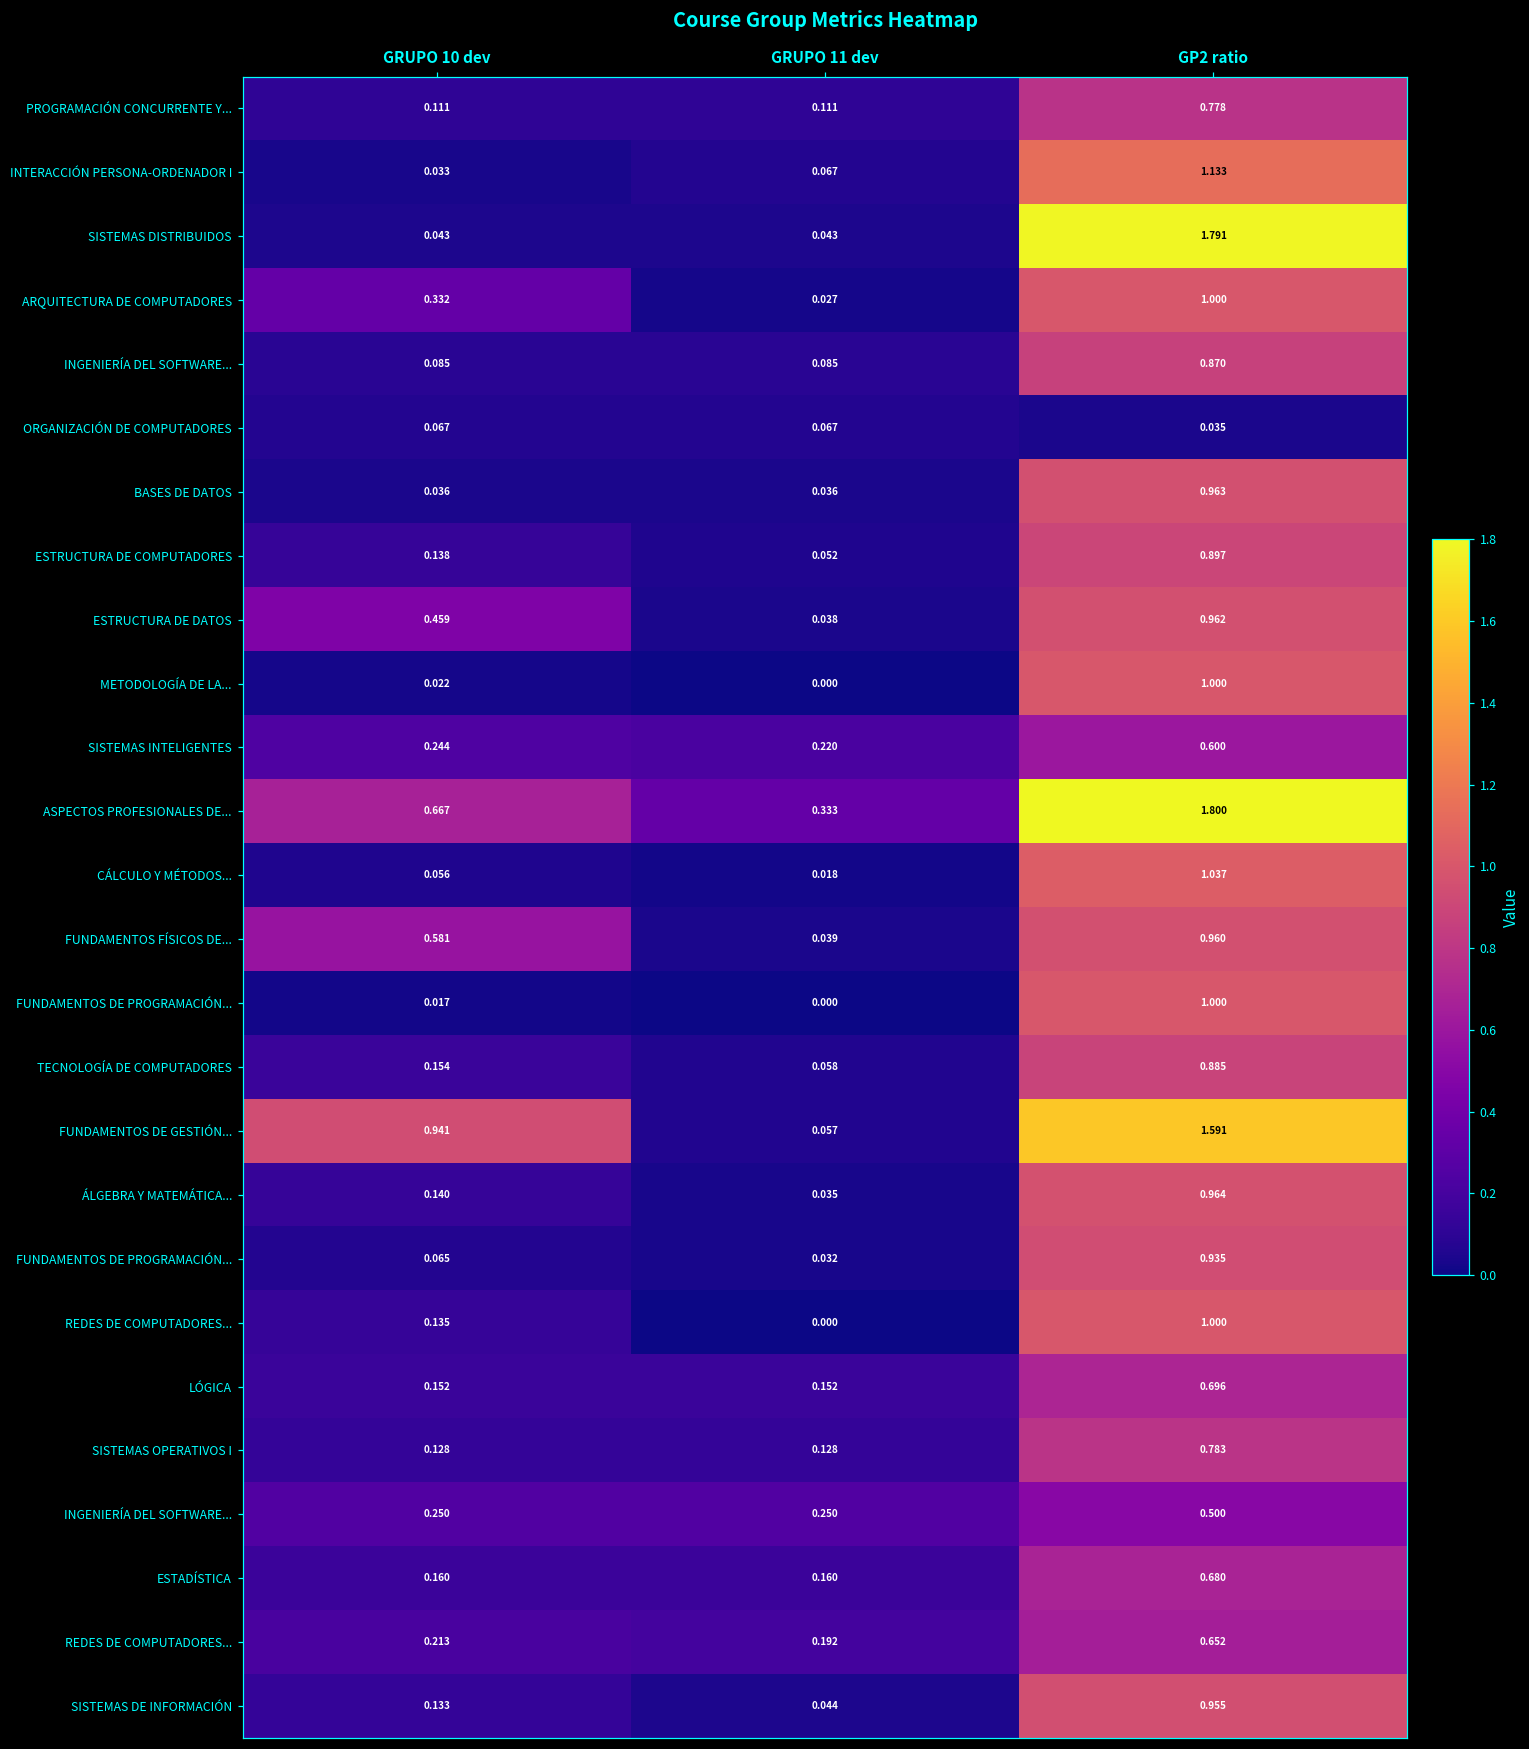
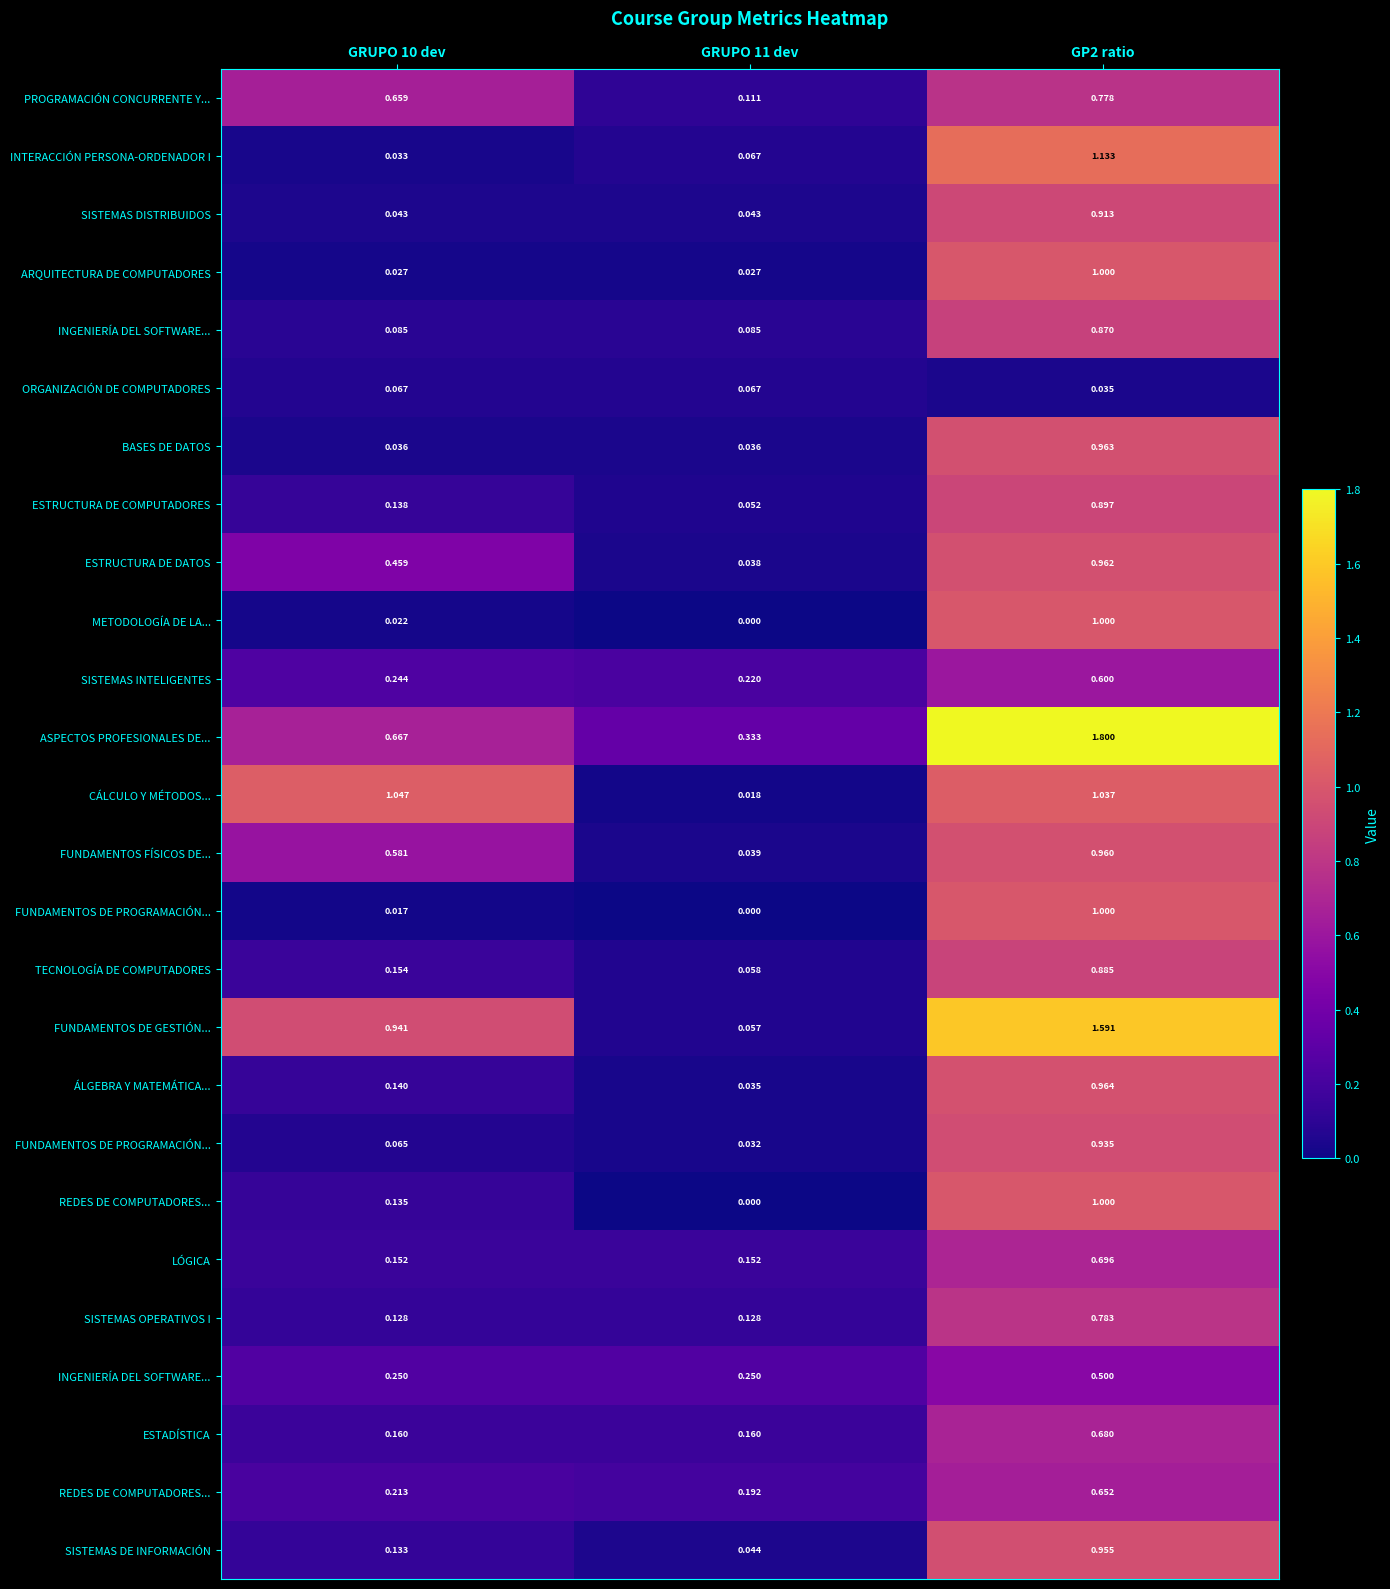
  {
    "PROGRAMACIÓN CONCURRENTE Y...": {
-     "GRUPO 10 dev": 0.111,
+     "GRUPO 10 dev": 0.659,
      "GRUPO 11 dev": 0.111,
      "GP2 ratio": 0.778
    },
    "INTERACCIÓN PERSONA-ORDENADOR I": {
      "GRUPO 10 dev": 0.033,
      "GRUPO 11 dev": 0.067,
      "GP2 ratio": 1.133
    },
    "SISTEMAS DISTRIBUIDOS": {
      "GRUPO 10 dev": 0.043,
      "GRUPO 11 dev": 0.043,
-     "GP2 ratio": 1.791
+     "GP2 ratio": 0.913
    },
    "ARQUITECTURA DE COMPUTADORES": {
-     "GRUPO 10 dev": 0.332,
+     "GRUPO 10 dev": 0.027,
      "GRUPO 11 dev": 0.027,
      "GP2 ratio": 1.000
    },
    "ORGANIZACIÓN DE COMPUTADORES": {
      "GRUPO 10 dev": 0.067,
      "GRUPO 11 dev": 0.067,
      "GP2 ratio": 0.035
    },
    "BASES DE DATOS": {
      "GRUPO 10 dev": 0.036,
      "GRUPO 11 dev": 0.036,
      "GP2 ratio": 0.963
    },
    "ESTRUCTURA DE COMPUTADORES": {
      "GRUPO 10 dev": 0.138,
      "GRUPO 11 dev": 0.052,
      "GP2 ratio": 0.897
    },
    "ESTRUCTURA DE DATOS": {
      "GRUPO 10 dev": 0.459,
      "GRUPO 11 dev": 0.038,
      "GP2 ratio": 0.962
    },
    "METODOLOGÍA DE LA...": {
      "GRUPO 10 dev": 0.022,
      "GRUPO 11 dev": 0.000,
      "GP2 ratio": 1.000
    },
    "SISTEMAS INTELIGENTES": {
      "GRUPO 10 dev": 0.244,
      "GRUPO 11 dev": 0.220,
      "GP2 ratio": 0.600
    },
    "ASPECTOS PROFESIONALES DE...": {
      "GRUPO 10 dev": 0.667,
      "GRUPO 11 dev": 0.333,
      "GP2 ratio": 1.800
    },
    "CÁLCULO Y MÉTODOS...": {
-     "GRUPO 10 dev": 0.056,
+     "GRUPO 10 dev": 1.047,
      "GRUPO 11 dev": 0.018,
      "GP2 ratio": 1.037
    },
    "FUNDAMENTOS FÍSICOS DE...": {
      "GRUPO 10 dev": 0.581,
      "GRUPO 11 dev": 0.039,
      "GP2 ratio": 0.960
    },
    "TECNOLOGÍA DE COMPUTADORES": {
      "GRUPO 10 dev": 0.154,
      "GRUPO 11 dev": 0.058,
      "GP2 ratio": 0.885
    },
    "FUNDAMENTOS DE GESTIÓN...": {
      "GRUPO 10 dev": 0.941,
      "GRUPO 11 dev": 0.057,
      "GP2 ratio": 1.591
    },
    "ÁLGEBRA Y MATEMÁTICA...": {
      "GRUPO 10 dev": 0.140,
      "GRUPO 11 dev": 0.035,
      "GP2 ratio": 0.964
    },
    "LÓGICA": {
      "GRUPO 10 dev": 0.152,
      "GRUPO 11 dev": 0.152,
      "GP2 ratio": 0.696
    },
    "SISTEMAS OPERATIVOS I": {
      "GRUPO 10 dev": 0.128,
      "GRUPO 11 dev": 0.128,
      "GP2 ratio": 0.783
    },
    "ESTADÍSTICA": {
      "GRUPO 10 dev": 0.160,
      "GRUPO 11 dev": 0.160,
      "GP2 ratio": 0.680
    },
    "SISTEMAS DE INFORMACIÓN": {
      "GRUPO 10 dev": 0.133,
      "GRUPO 11 dev": 0.044,
      "GP2 ratio": 0.955
    }
  }
